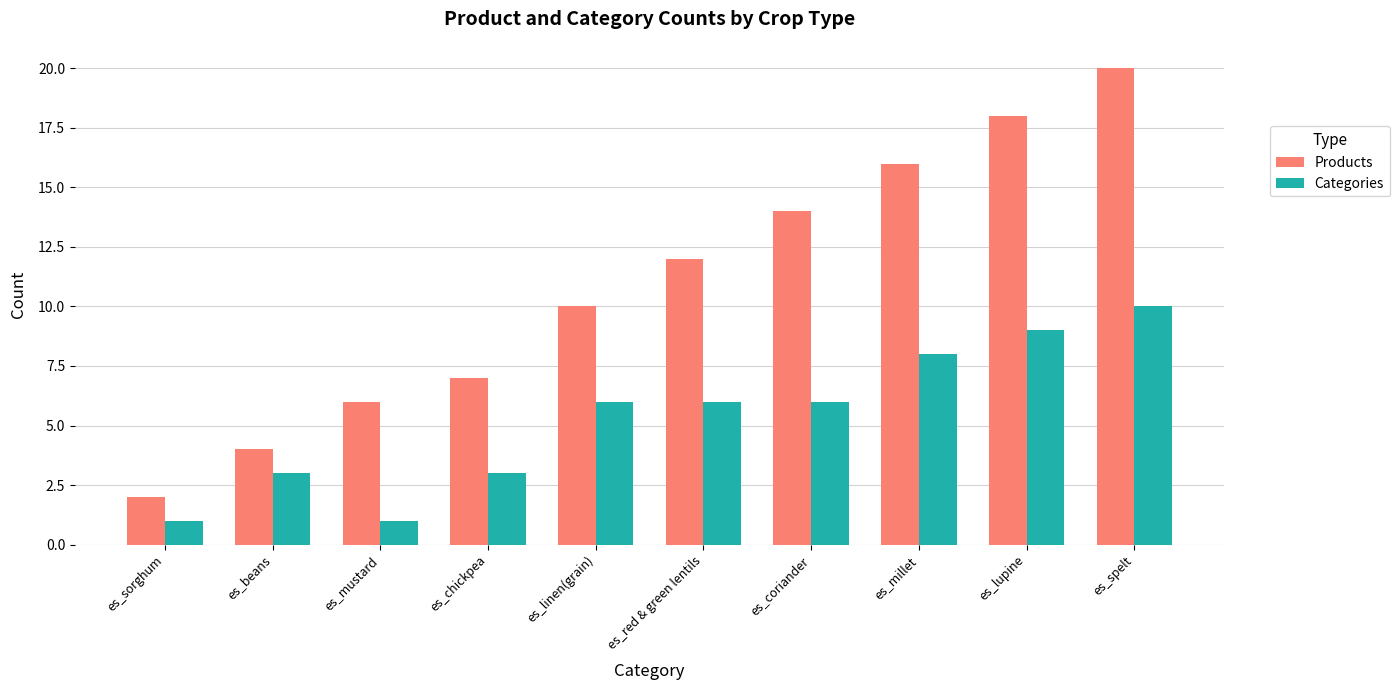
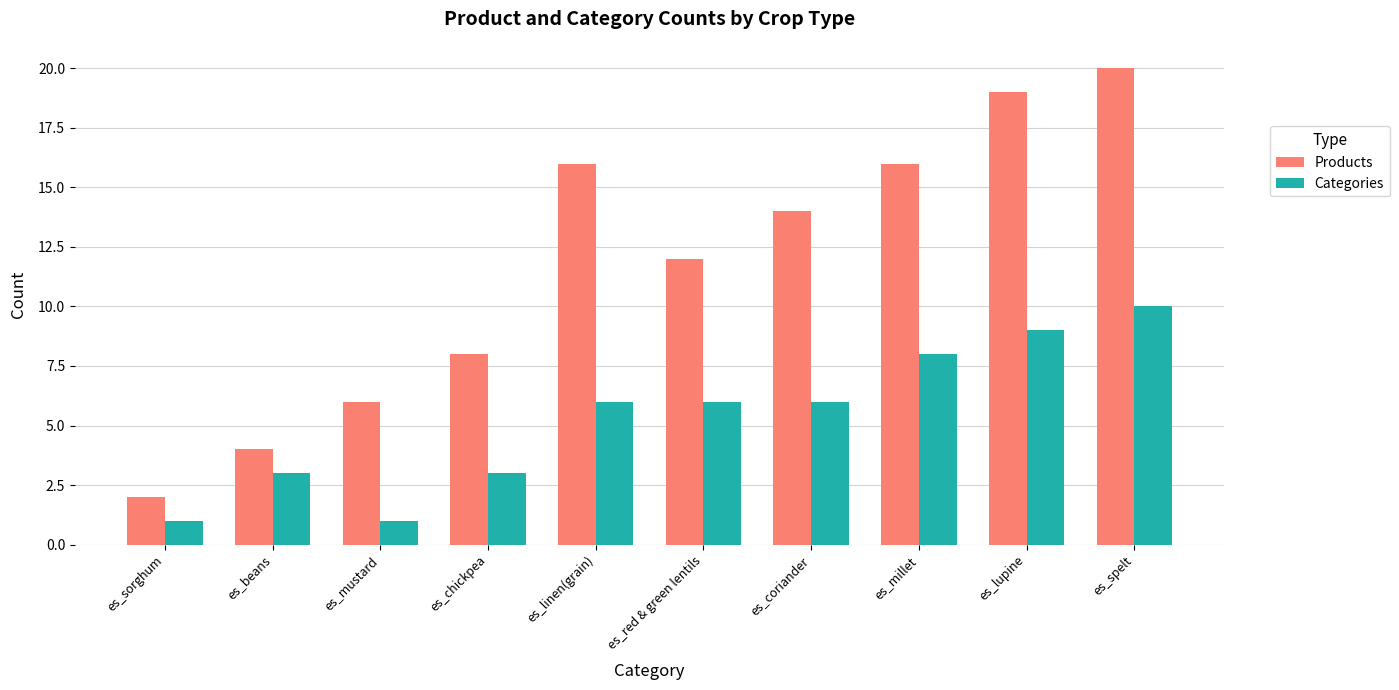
  {
    "Products": {
      "es_sorghum": 2,
      "es_beans": 4,
      "es_mustard": 6,
-     "es_chickpea": 7,
-     "es_linen(grain)": 10,
+     "es_chickpea": 8,
+     "es_linen(grain)": 16,
      "es_red & green lentils": 12,
      "es_coriander": 14,
      "es_millet": 16,
-     "es_lupine": 18,
+     "es_lupine": 19,
      "es_spelt": 20
    },
    "Categories": {
      "es_sorghum": 1,
      "es_beans": 3,
      "es_mustard": 1,
      "es_chickpea": 3,
      "es_linen(grain)": 6,
      "es_red & green lentils": 6,
      "es_coriander": 6,
      "es_millet": 8,
      "es_lupine": 9,
      "es_spelt": 10
    }
  }
